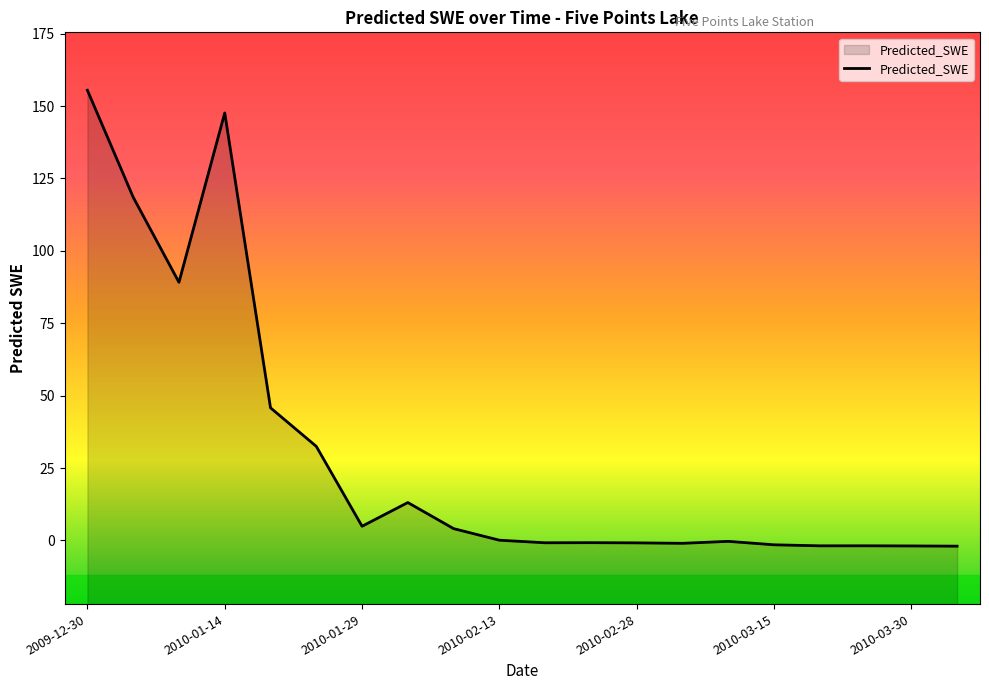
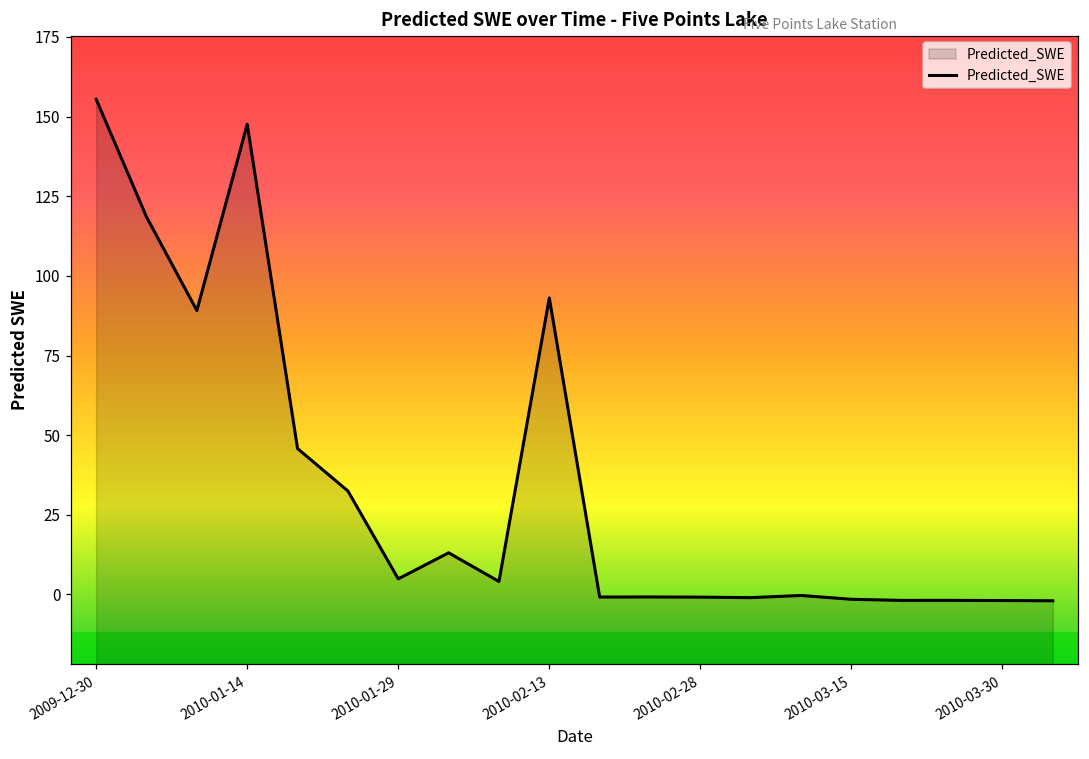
  {
    "2009-12-30": 155,
    "2010-01-14": 148,
    "2010-01-29": 5,
-   "2010-02-13": 0,
+   "2010-02-13": 93,
    "2010-02-28": -1,
    "2010-03-15": -2,
    "2010-03-30": -2
  }
